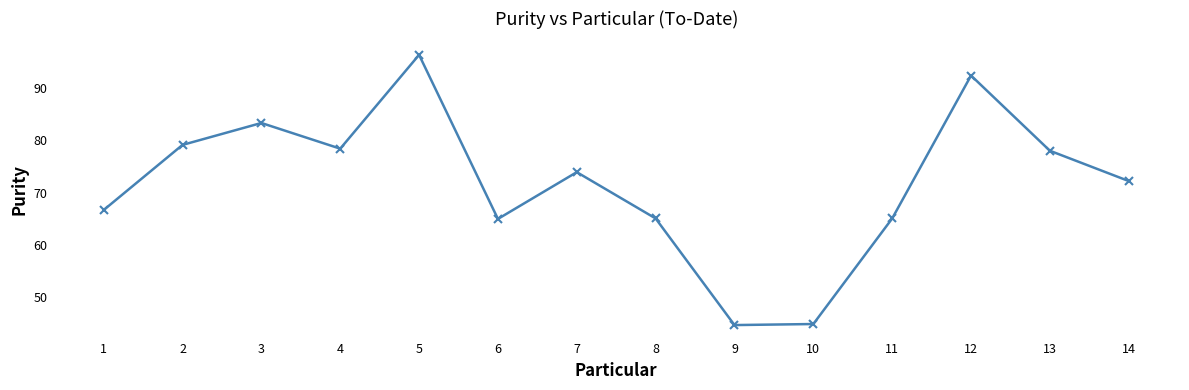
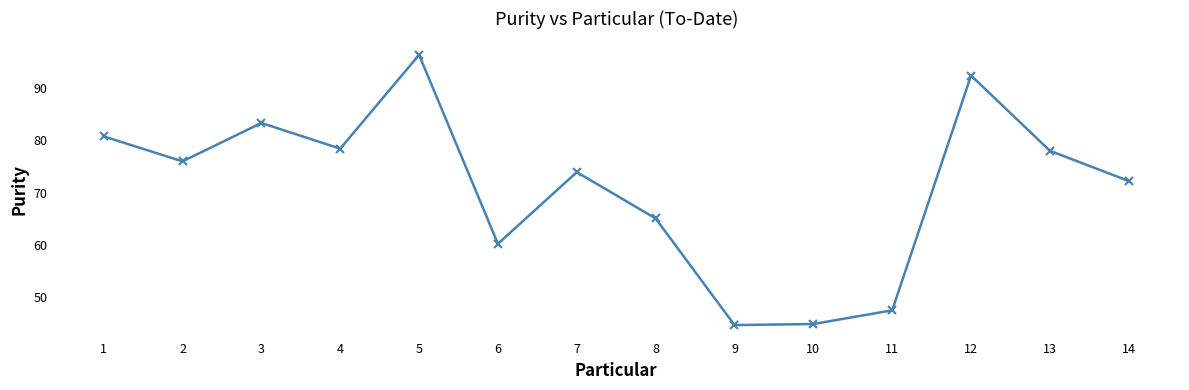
  {
-   "1": 67,
-   "2": 79,
+   "1": 81,
+   "2": 76,
    "3": 83,
    "4": 78,
    "5": 96,
-   "6": 65,
+   "6": 60,
    "7": 74,
    "8": 65,
    "9": 45,
    "10": 45,
-   "11": 65,
+   "11": 48,
    "12": 92,
    "13": 78,
    "14": 72
  }
